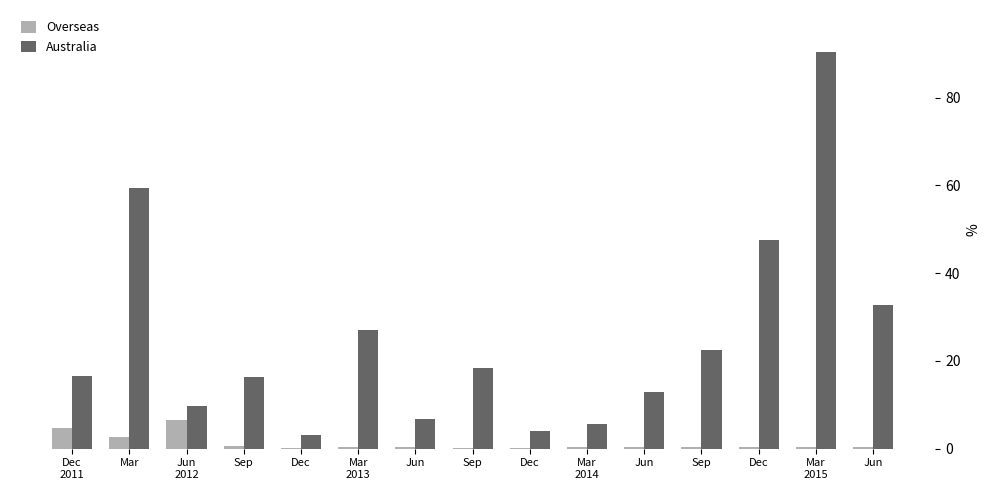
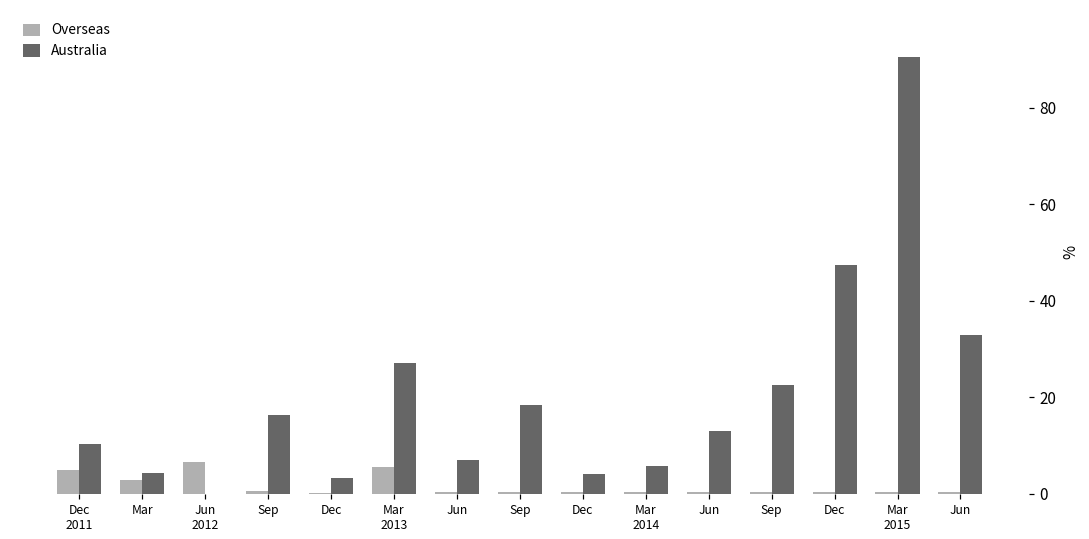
  {
    "Overseas": {
      "Dec 2011": 5,
      "Mar": 3,
      "Jun 2012": 6,
-     "Mar 2013": 0
+     "Mar 2013": 6
    },
    "Australia": {
-     "Dec 2011": 16,
-     "Mar": 59,
-     "Jun 2012": 10,
+     "Dec 2011": 10,
+     "Mar": 4,
+     "Jun 2012": 0,
      "Mar 2013": 27,
      "Mar 2014": 6,
      "Mar 2015": 90
    }
  }
